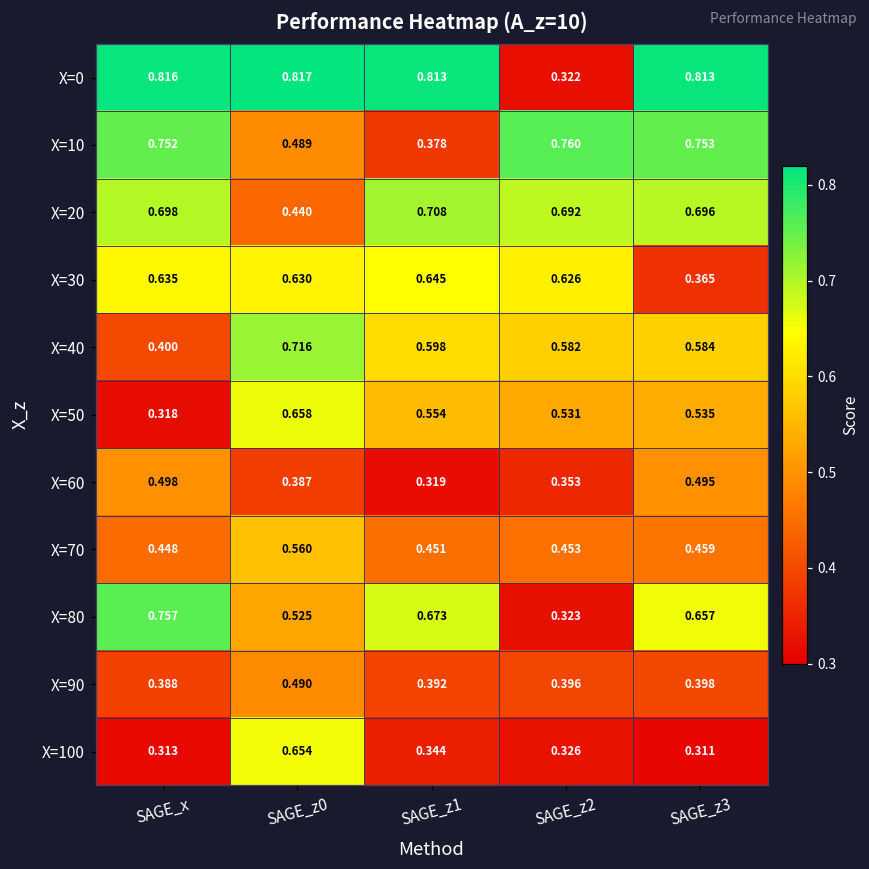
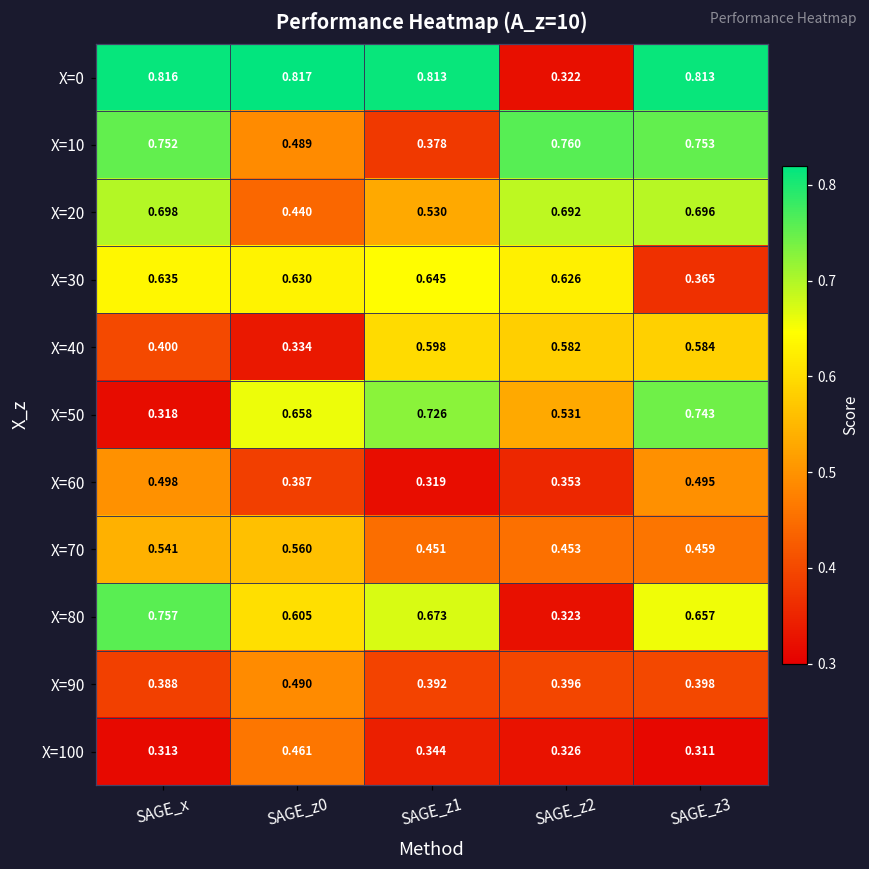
  {
    "X=0": {
      "SAGE_x": 0.816,
      "SAGE_z0": 0.817,
      "SAGE_z1": 0.813,
      "SAGE_z2": 0.322,
      "SAGE_z3": 0.813
    },
    "X=10": {
      "SAGE_x": 0.752,
      "SAGE_z0": 0.489,
      "SAGE_z1": 0.378,
      "SAGE_z2": 0.760,
      "SAGE_z3": 0.753
    },
    "X=20": {
      "SAGE_x": 0.698,
      "SAGE_z0": 0.440,
-     "SAGE_z1": 0.708,
+     "SAGE_z1": 0.530,
      "SAGE_z2": 0.692,
      "SAGE_z3": 0.696
    },
    "X=30": {
      "SAGE_x": 0.635,
      "SAGE_z0": 0.630,
      "SAGE_z1": 0.645,
      "SAGE_z2": 0.626,
      "SAGE_z3": 0.365
    },
    "X=40": {
      "SAGE_x": 0.400,
-     "SAGE_z0": 0.716,
+     "SAGE_z0": 0.334,
      "SAGE_z1": 0.598,
      "SAGE_z2": 0.582,
      "SAGE_z3": 0.584
    },
    "X=50": {
      "SAGE_x": 0.318,
      "SAGE_z0": 0.658,
-     "SAGE_z1": 0.554,
+     "SAGE_z1": 0.726,
      "SAGE_z2": 0.531,
-     "SAGE_z3": 0.535
+     "SAGE_z3": 0.743
    },
    "X=60": {
      "SAGE_x": 0.498,
      "SAGE_z0": 0.387,
      "SAGE_z1": 0.319,
      "SAGE_z2": 0.353,
      "SAGE_z3": 0.495
    },
    "X=70": {
-     "SAGE_x": 0.448,
+     "SAGE_x": 0.541,
      "SAGE_z0": 0.560,
      "SAGE_z1": 0.451,
      "SAGE_z2": 0.453,
      "SAGE_z3": 0.459
    },
    "X=80": {
      "SAGE_x": 0.757,
-     "SAGE_z0": 0.525,
+     "SAGE_z0": 0.605,
      "SAGE_z1": 0.673,
      "SAGE_z2": 0.323,
      "SAGE_z3": 0.657
    },
    "X=90": {
      "SAGE_x": 0.388,
      "SAGE_z0": 0.490,
      "SAGE_z1": 0.392,
      "SAGE_z2": 0.396,
      "SAGE_z3": 0.398
    },
    "X=100": {
      "SAGE_x": 0.313,
-     "SAGE_z0": 0.654,
+     "SAGE_z0": 0.461,
      "SAGE_z1": 0.344,
      "SAGE_z2": 0.326,
      "SAGE_z3": 0.311
    }
  }
